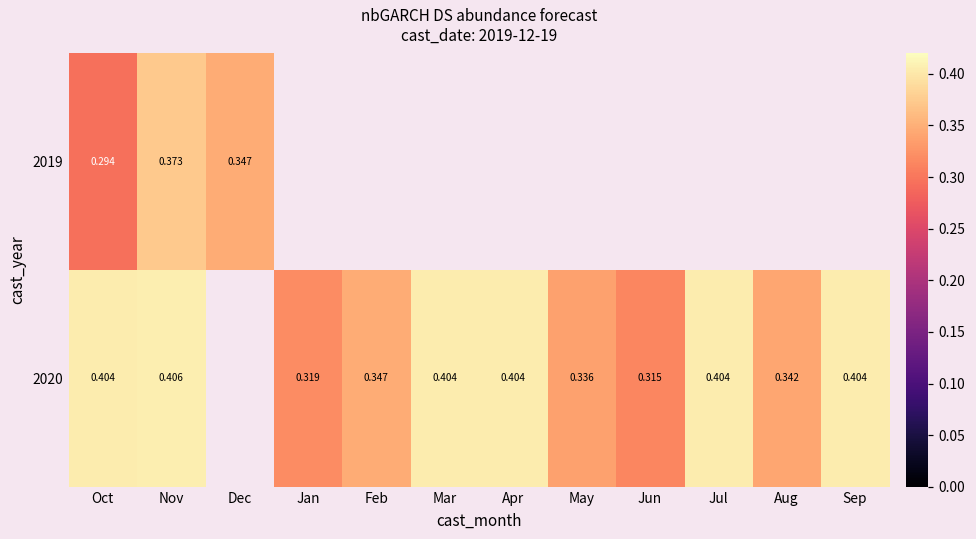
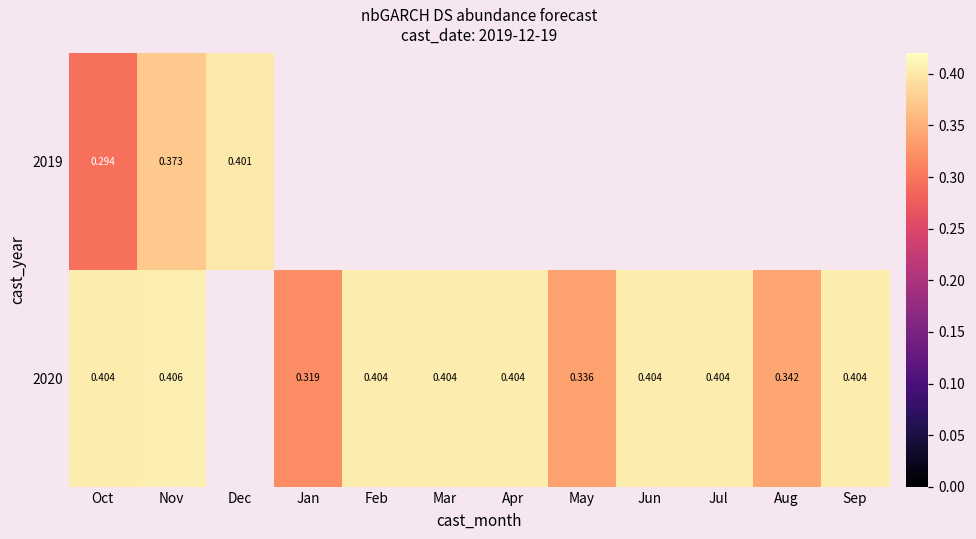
  {
    "2019": {
      "Oct": 0.294,
      "Nov": 0.373,
-     "Dec": 0.347
+     "Dec": 0.401
    },
    "2020": {
      "Oct": 0.404,
      "Nov": 0.406,
      "Jan": 0.319,
-     "Feb": 0.347,
+     "Feb": 0.404,
      "Mar": 0.404,
      "Apr": 0.404,
      "May": 0.336,
-     "Jun": 0.315,
+     "Jun": 0.404,
      "Jul": 0.404,
      "Aug": 0.342,
      "Sep": 0.404
    }
  }
